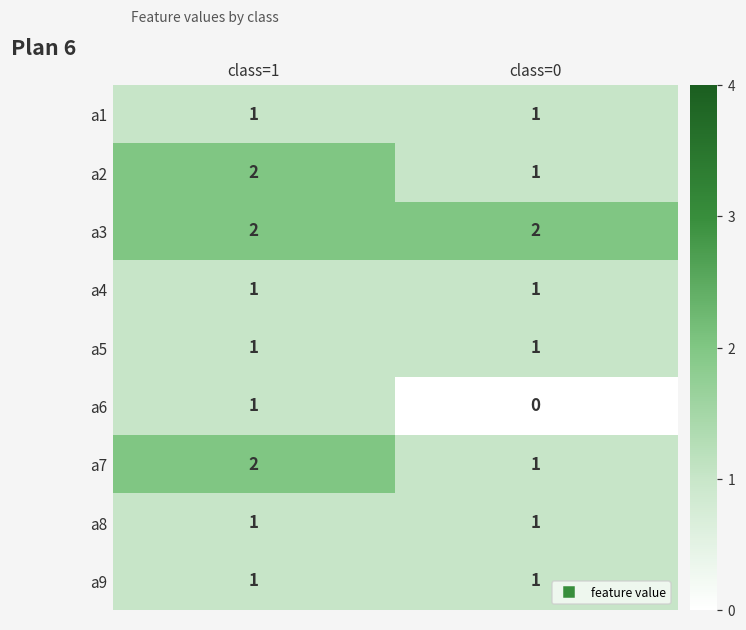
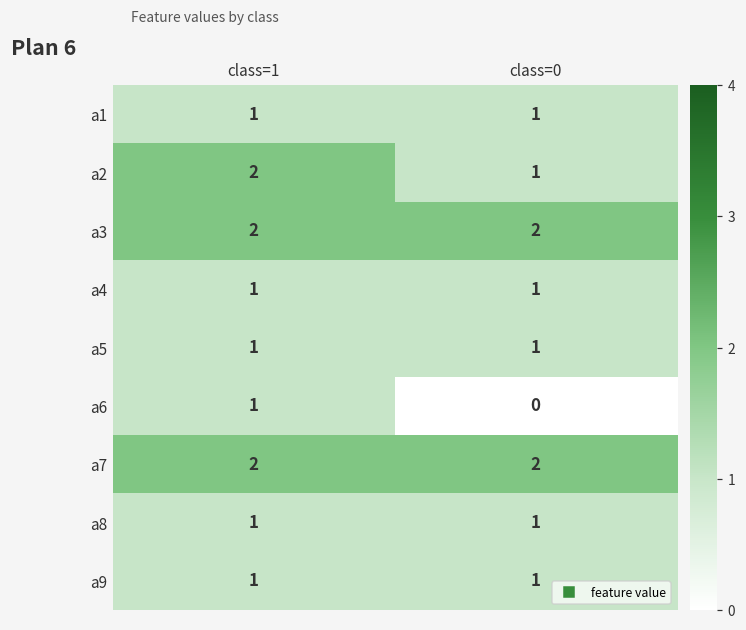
  {
    "a1": {
      "class=1": 1,
      "class=0": 1
    },
    "a2": {
      "class=1": 2,
      "class=0": 1
    },
    "a3": {
      "class=1": 2,
      "class=0": 2
    },
    "a4": {
      "class=1": 1,
      "class=0": 1
    },
    "a5": {
      "class=1": 1,
      "class=0": 1
    },
    "a6": {
      "class=1": 1,
      "class=0": 0
    },
    "a7": {
      "class=1": 2,
-     "class=0": 1
+     "class=0": 2
    },
    "a8": {
      "class=1": 1,
      "class=0": 1
    },
    "a9": {
      "class=1": 1,
      "class=0": 1
    }
  }
